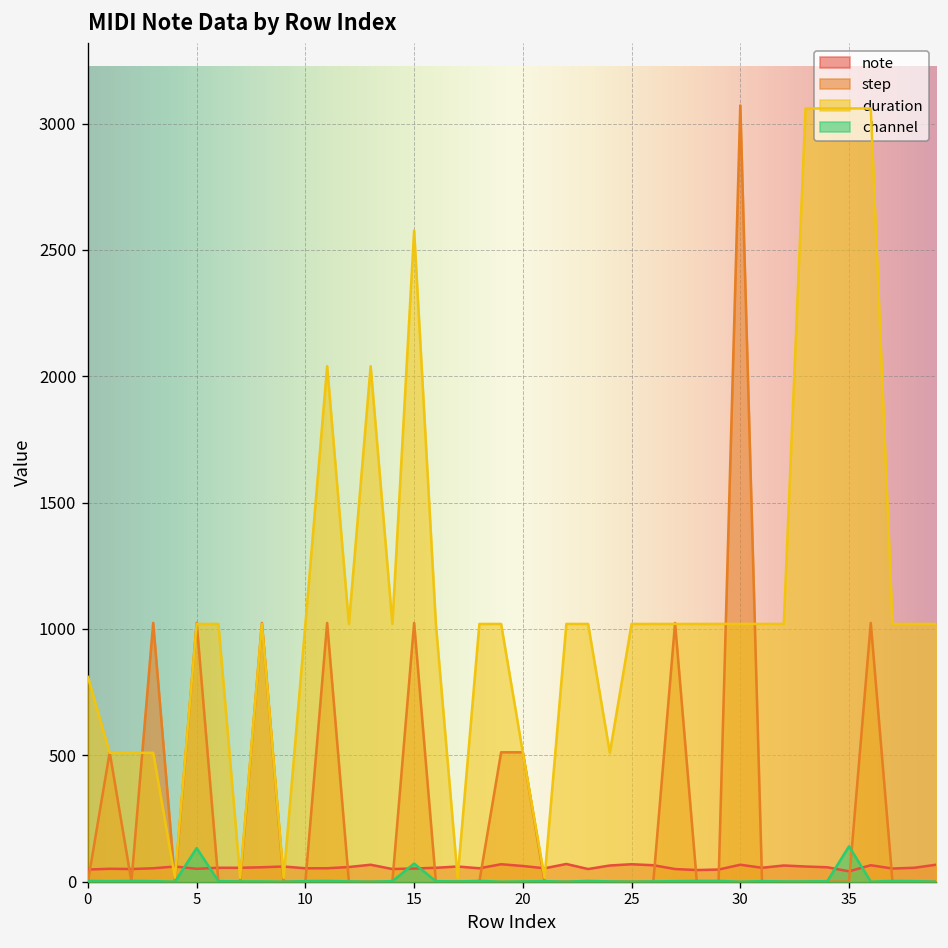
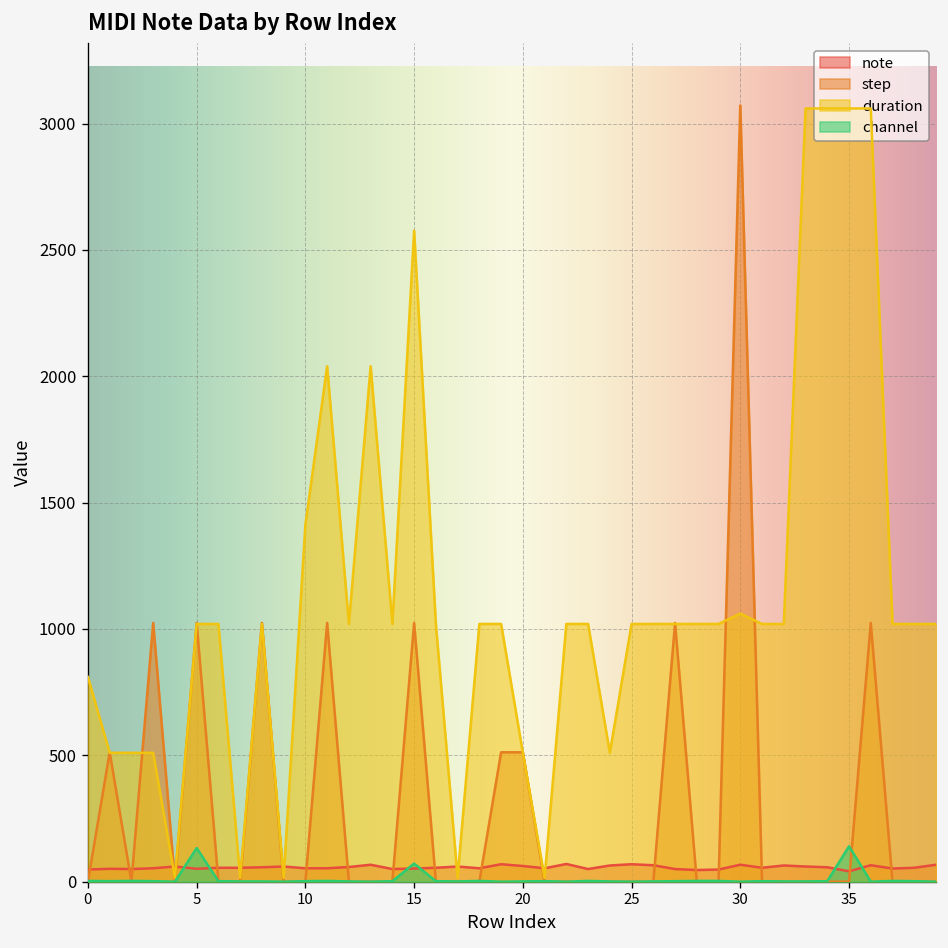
  {
    "duration": {
      "0": 810,
-     "10": 1020,
+     "10": 1410,
      "15": 2580,
      "25": 1020,
-     "30": 1020
+     "30": 1060
    },
    "channel": {
      "5": 130,
      "15": 70,
      "20": 0,
      "30": 0,
      "35": 140
    }
  }
